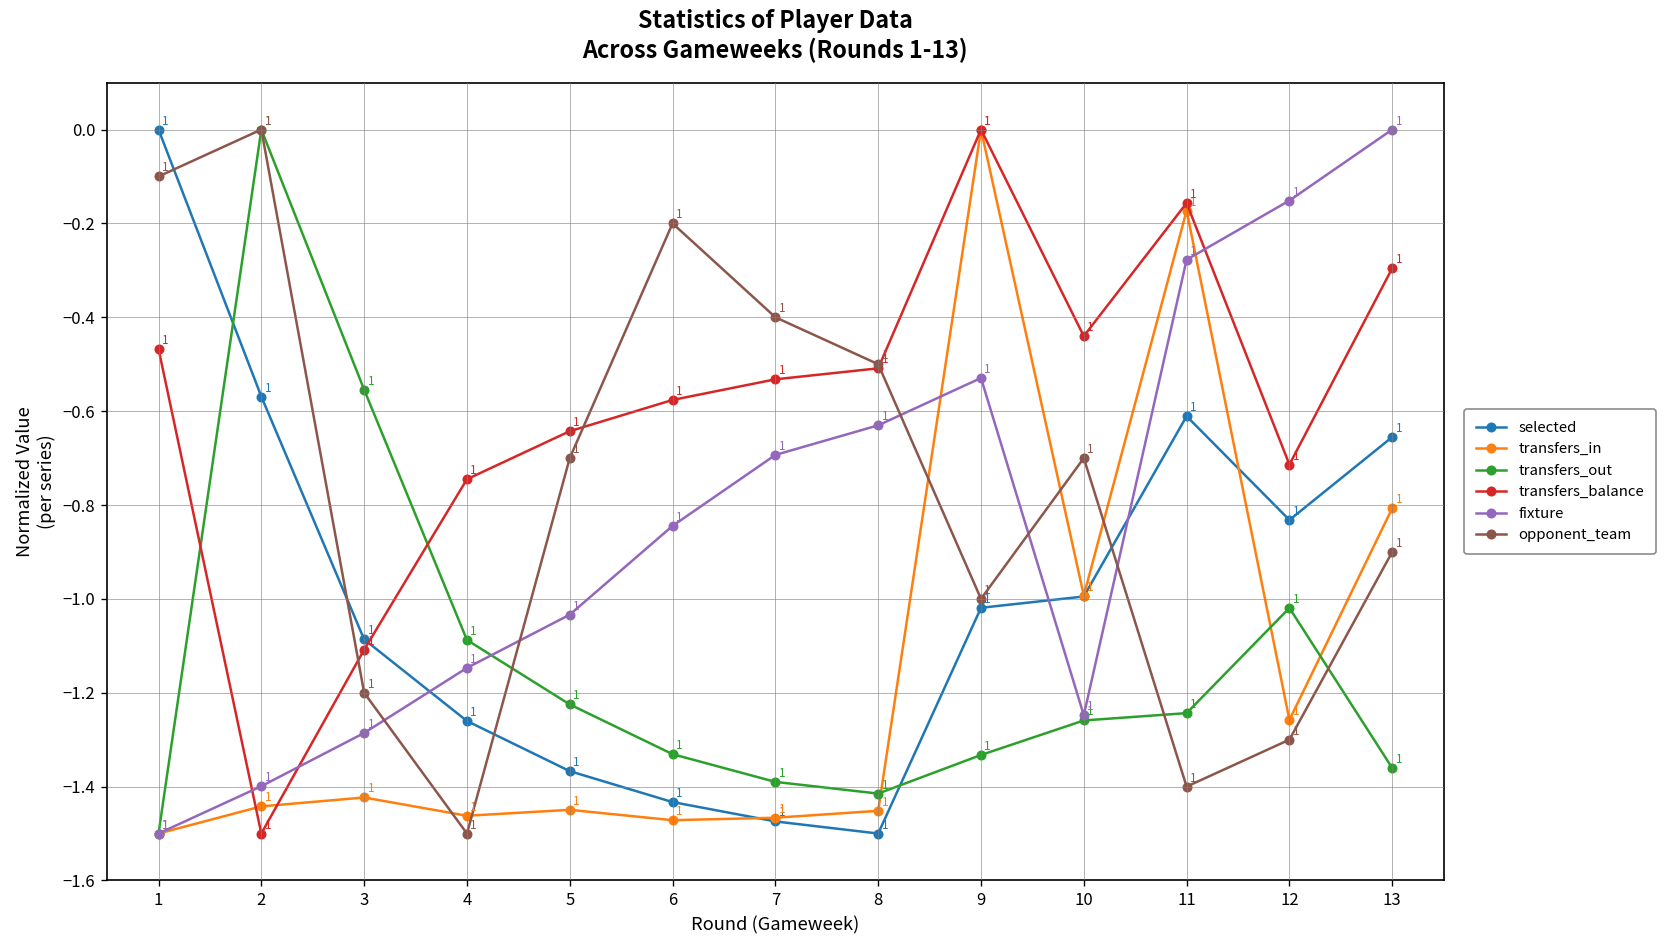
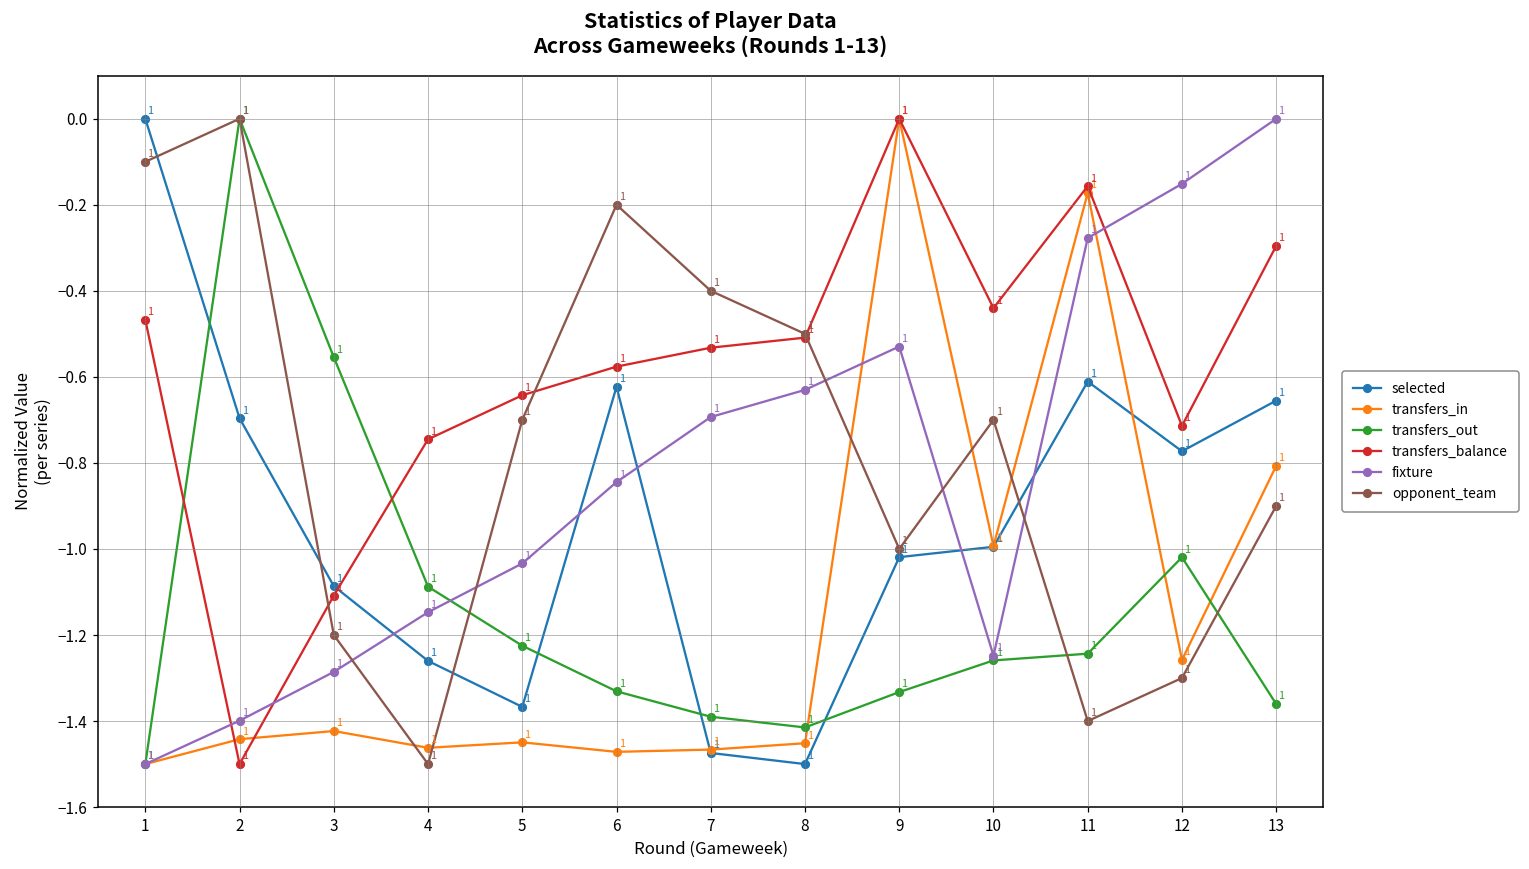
  {
    "selected": {
-     "2": -0.57,
-     "6": -1.43,
+     "2": -0.70,
+     "6": -0.62,
      "7": -1.47,
      "9": -1.02,
-     "12": -0.83
+     "12": -0.77
    },
    "transfers_in": {
      "11": -0.17
    },
    "transfers_out": {
      "10": -1.26
    },
    "transfers_balance": {
      "3": -1.11,
      "8": -0.51
    }
  }
